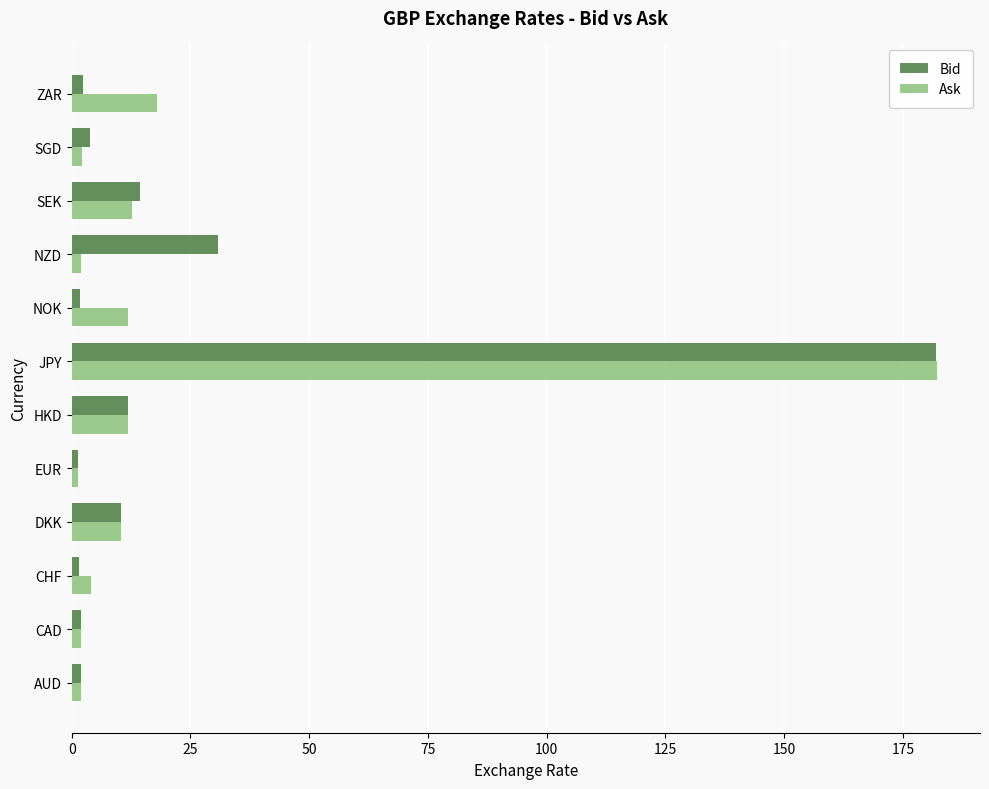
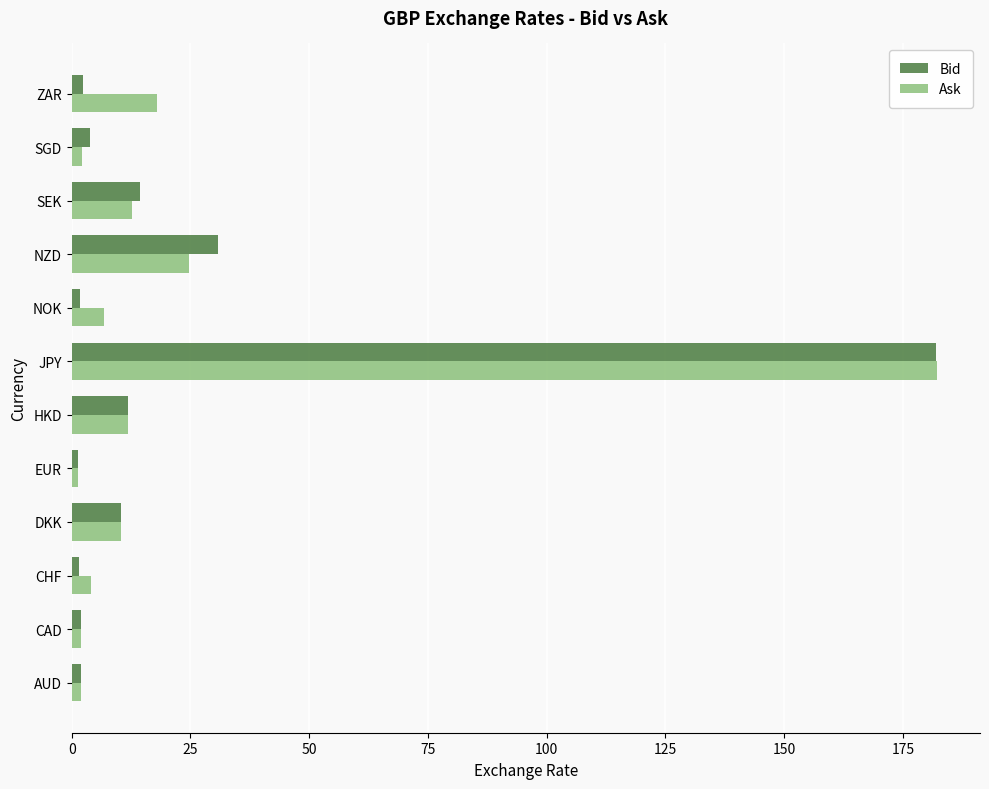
  {
    "Bid": {
      "ZAR": 2,
      "SGD": 4,
      "SEK": 14,
      "NZD": 31,
      "NOK": 2,
      "JPY": 182,
      "HKD": 12,
      "EUR": 1,
      "DKK": 10,
      "CHF": 1,
      "CAD": 2,
      "AUD": 2
    },
    "Ask": {
      "ZAR": 18,
      "SGD": 2,
      "SEK": 13,
-     "NZD": 2,
-     "NOK": 12,
+     "NZD": 25,
+     "NOK": 7,
      "JPY": 182,
      "HKD": 12,
      "EUR": 1,
      "DKK": 10,
      "CHF": 4,
      "CAD": 2,
      "AUD": 2
    }
  }
